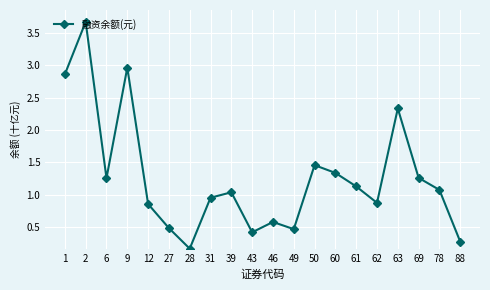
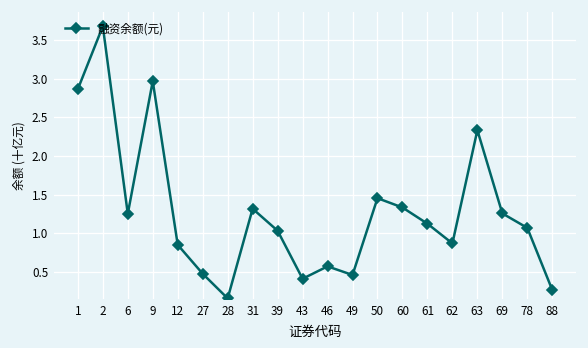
  {
    "1": 2.9,
    "2": 3.7,
    "6": 1.3,
    "9": 3.0,
    "12": 0.9,
    "27": 0.5,
    "28": 0.2,
-   "31": 1.0,
+   "31": 1.3,
    "39": 1.0,
    "43": 0.4,
    "46": 0.6,
    "49": 0.5,
    "50": 1.5,
    "60": 1.3,
    "61": 1.1,
    "62": 0.9,
    "63": 2.3,
    "69": 1.3,
    "78": 1.1,
    "88": 0.3
  }
